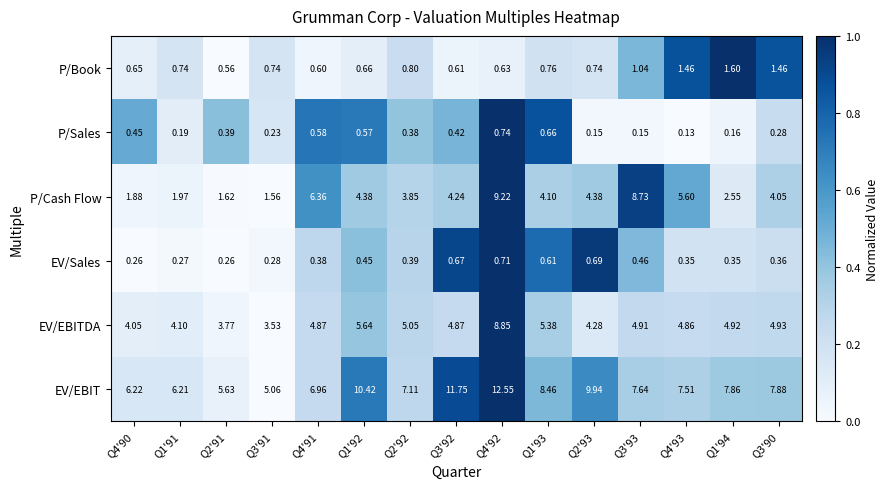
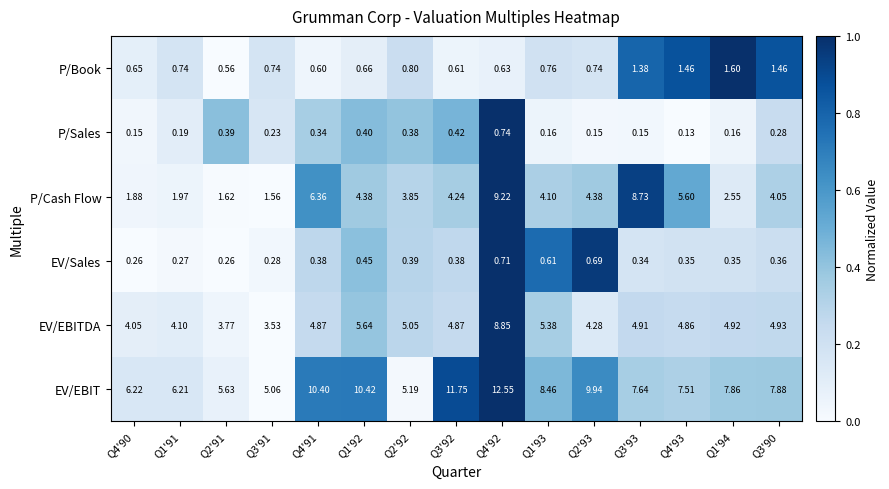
  {
    "P/Book": {
      "Q4'90": 0.65,
      "Q1'91": 0.74,
      "Q2'91": 0.56,
      "Q3'91": 0.74,
      "Q4'91": 0.60,
      "Q1'92": 0.66,
      "Q2'92": 0.80,
      "Q3'92": 0.61,
      "Q4'92": 0.63,
      "Q1'93": 0.76,
      "Q2'93": 0.74,
-     "Q3'93": 1.04,
+     "Q3'93": 1.38,
      "Q4'93": 1.46,
      "Q1'94": 1.60,
      "Q3'90": 1.46
    },
    "P/Sales": {
-     "Q4'90": 0.45,
+     "Q4'90": 0.15,
      "Q1'91": 0.19,
      "Q2'91": 0.39,
      "Q3'91": 0.23,
-     "Q4'91": 0.58,
-     "Q1'92": 0.57,
+     "Q4'91": 0.34,
+     "Q1'92": 0.40,
      "Q2'92": 0.38,
      "Q3'92": 0.42,
      "Q4'92": 0.74,
-     "Q1'93": 0.66,
+     "Q1'93": 0.16,
      "Q2'93": 0.15,
      "Q3'93": 0.15,
      "Q4'93": 0.13,
      "Q1'94": 0.16,
      "Q3'90": 0.28
    },
    "P/Cash Flow": {
      "Q4'90": 1.88,
      "Q1'91": 1.97,
      "Q2'91": 1.62,
      "Q3'91": 1.56,
      "Q4'91": 6.36,
      "Q1'92": 4.38,
      "Q2'92": 3.85,
      "Q3'92": 4.24,
      "Q4'92": 9.22,
      "Q1'93": 4.10,
      "Q2'93": 4.38,
      "Q3'93": 8.73,
      "Q4'93": 5.60,
      "Q1'94": 2.55,
      "Q3'90": 4.05
    },
    "EV/Sales": {
      "Q4'90": 0.26,
      "Q1'91": 0.27,
      "Q2'91": 0.26,
      "Q3'91": 0.28,
      "Q4'91": 0.38,
      "Q1'92": 0.45,
      "Q2'92": 0.39,
-     "Q3'92": 0.67,
+     "Q3'92": 0.38,
      "Q4'92": 0.71,
      "Q1'93": 0.61,
      "Q2'93": 0.69,
-     "Q3'93": 0.46,
+     "Q3'93": 0.34,
      "Q4'93": 0.35,
      "Q1'94": 0.35,
      "Q3'90": 0.36
    },
    "EV/EBITDA": {
      "Q4'90": 4.05,
      "Q1'91": 4.10,
      "Q2'91": 3.77,
      "Q3'91": 3.53,
      "Q4'91": 4.87,
      "Q1'92": 5.64,
      "Q2'92": 5.05,
      "Q3'92": 4.87,
      "Q4'92": 8.85,
      "Q1'93": 5.38,
      "Q2'93": 4.28,
      "Q3'93": 4.91,
      "Q4'93": 4.86,
      "Q1'94": 4.92,
      "Q3'90": 4.93
    },
    "EV/EBIT": {
      "Q4'90": 6.22,
      "Q1'91": 6.21,
      "Q2'91": 5.63,
      "Q3'91": 5.06,
-     "Q4'91": 6.96,
+     "Q4'91": 10.40,
      "Q1'92": 10.42,
-     "Q2'92": 7.11,
+     "Q2'92": 5.19,
      "Q3'92": 11.75,
      "Q4'92": 12.55,
      "Q1'93": 8.46,
      "Q2'93": 9.94,
      "Q3'93": 7.64,
      "Q4'93": 7.51,
      "Q1'94": 7.86,
      "Q3'90": 7.88
    }
  }
